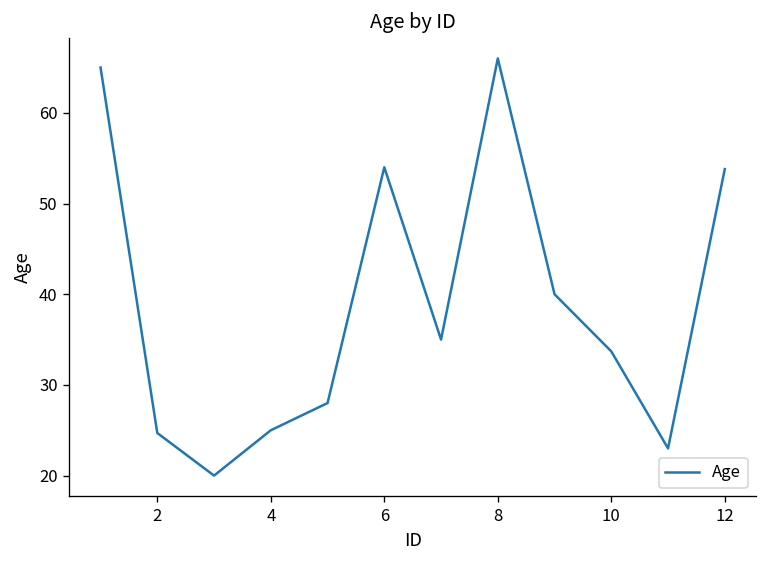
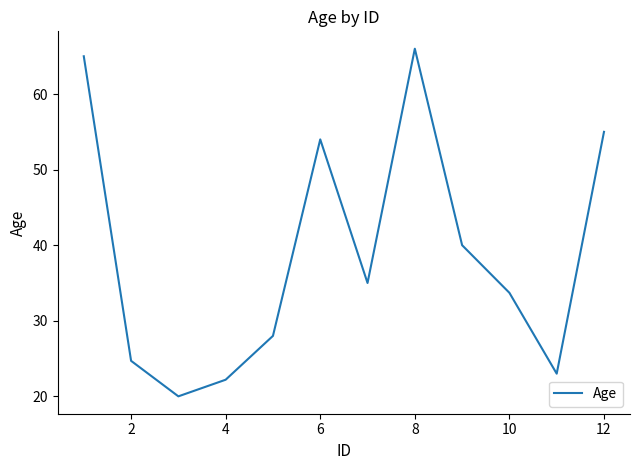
  {
    "2": 25,
-   "4": 25,
+   "4": 22,
    "6": 54,
    "8": 66,
    "10": 34,
-   "12": 54
+   "12": 55
  }
